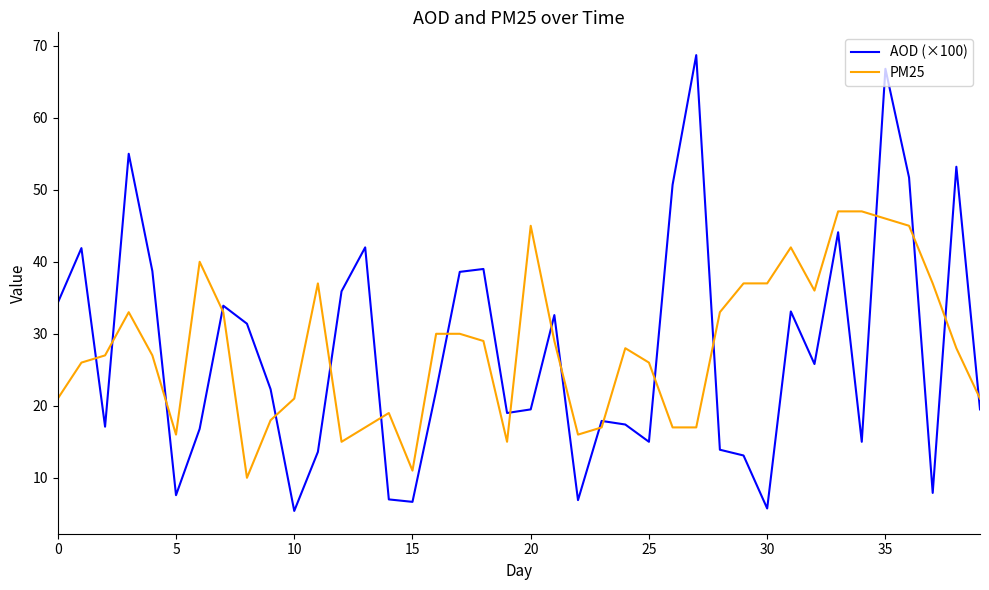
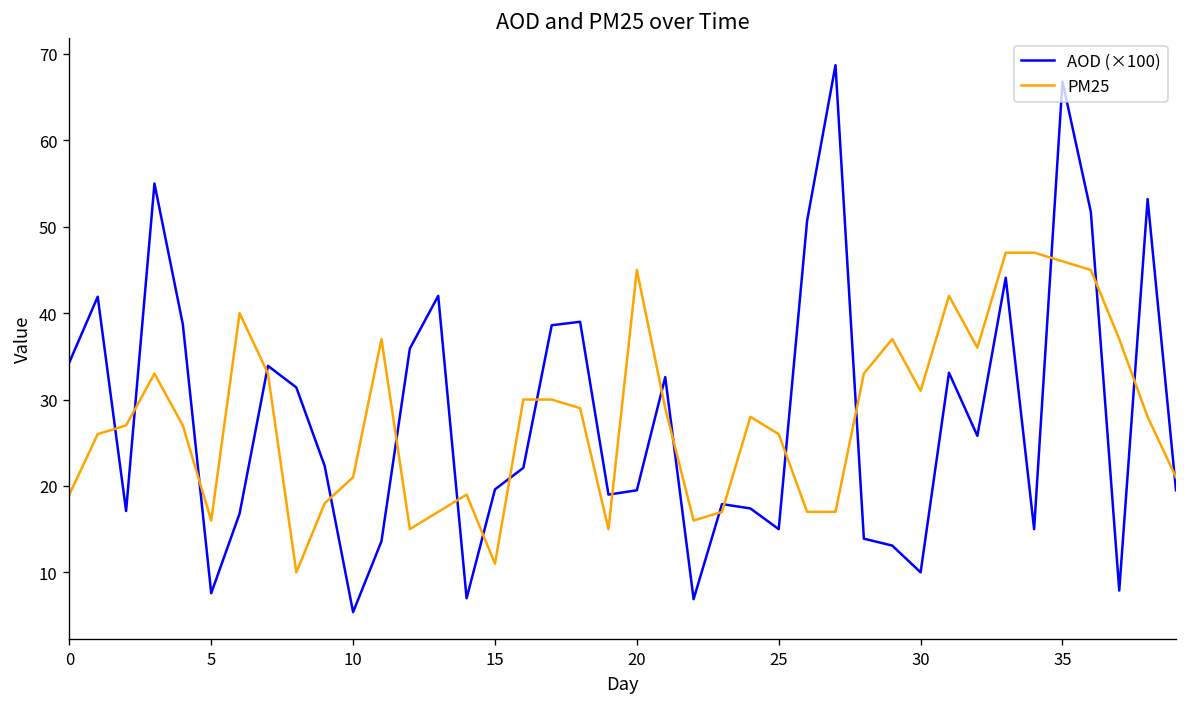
  {
    "AOD (×100)": {
      "0": 34,
      "5": 8,
      "10": 5,
-     "15": 7,
+     "15": 20,
      "20": 20,
      "25": 15,
-     "30": 6
+     "30": 10
    },
    "PM25": {
-     "0": 21,
+     "0": 19,
      "5": 16,
      "10": 21,
      "15": 11,
      "20": 45,
      "25": 26,
-     "30": 37,
+     "30": 31,
      "35": 46
    }
  }
